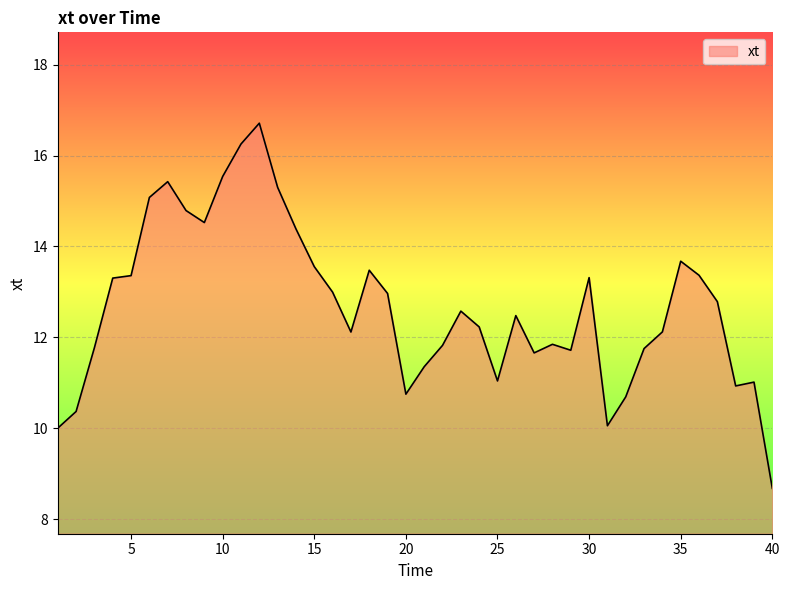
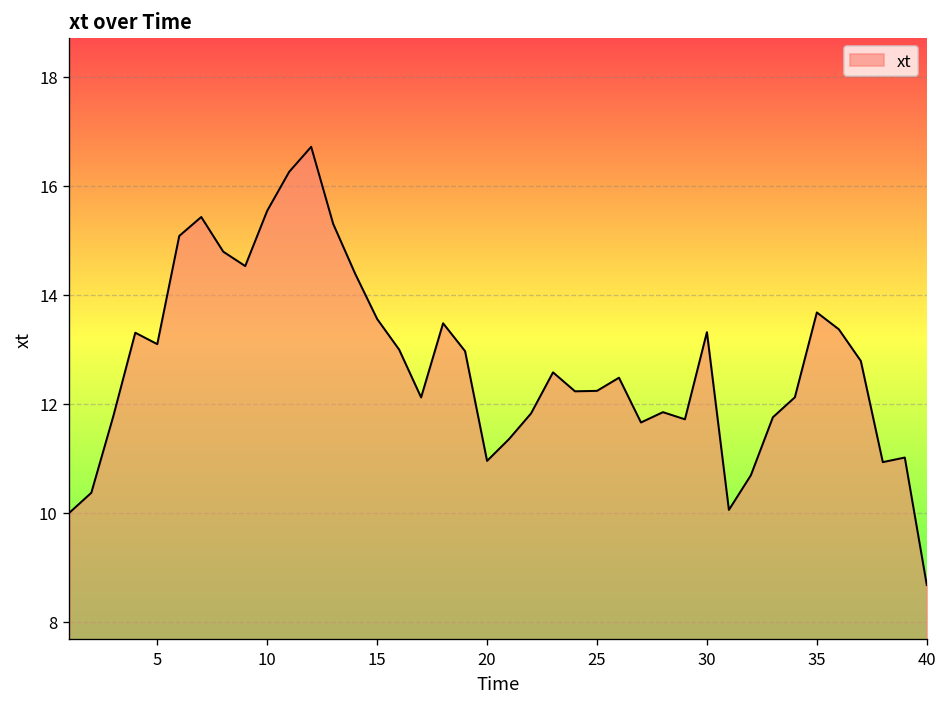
  {
-   "5": 13.4,
+   "5": 13.1,
    "10": 15.5,
    "15": 13.6,
-   "20": 10.7,
-   "25": 11.0,
+   "20": 11.0,
+   "25": 12.2,
    "30": 13.3,
    "35": 13.7,
    "40": 8.7
  }
